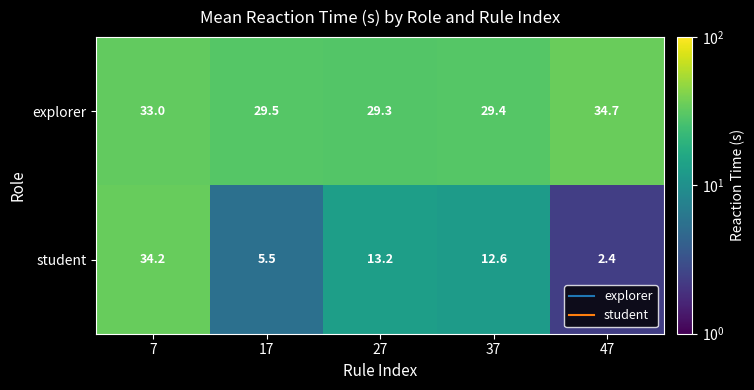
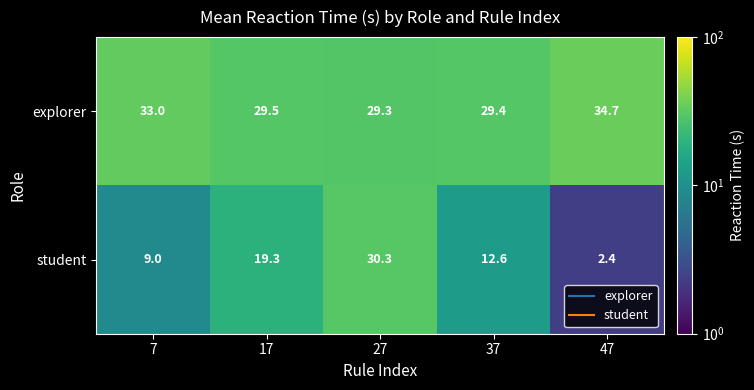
  {
    "explorer": {
      "7": 33.0,
      "17": 29.5,
      "27": 29.3,
      "37": 29.4,
      "47": 34.7
    },
    "student": {
-     "7": 34.2,
-     "17": 5.5,
-     "27": 13.2,
+     "7": 9.0,
+     "17": 19.3,
+     "27": 30.3,
      "37": 12.6,
      "47": 2.4
    }
  }
